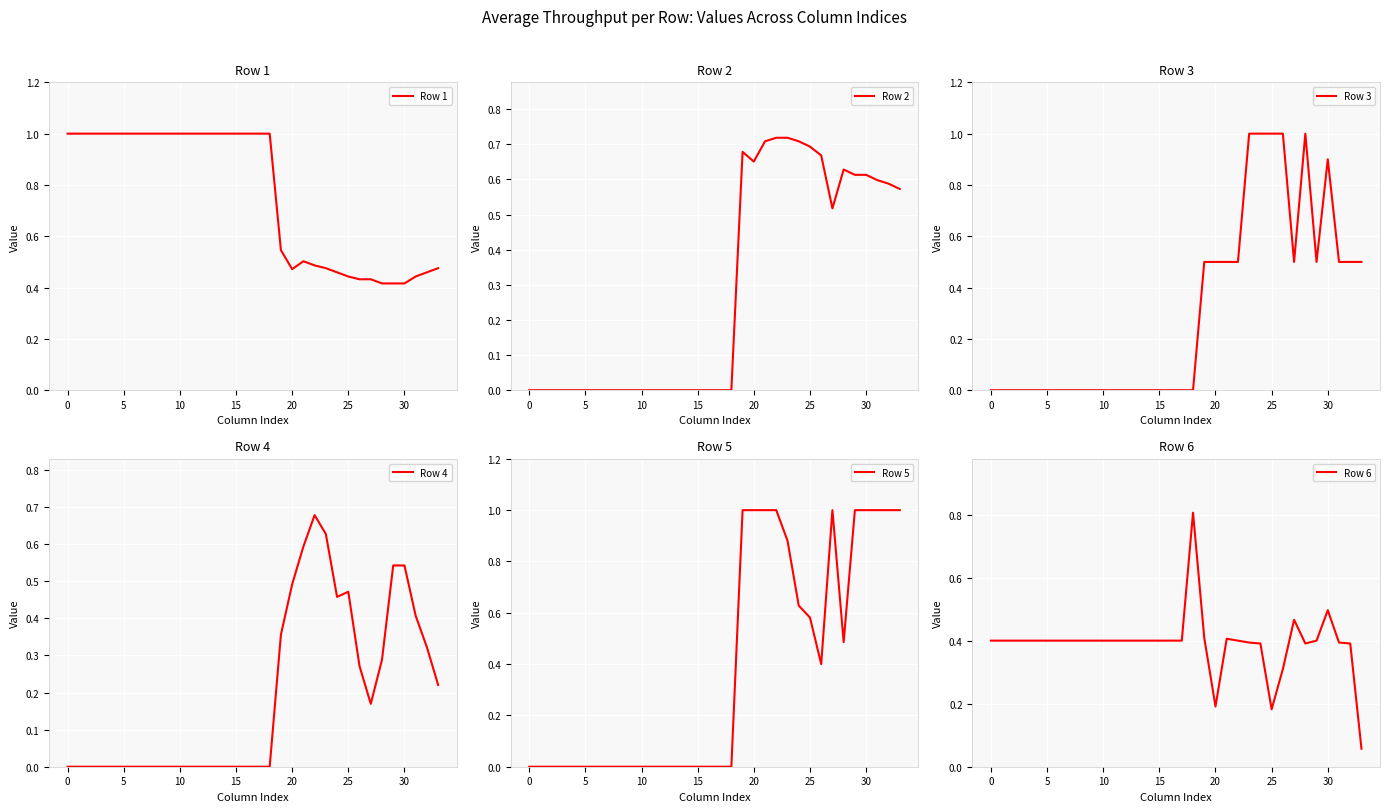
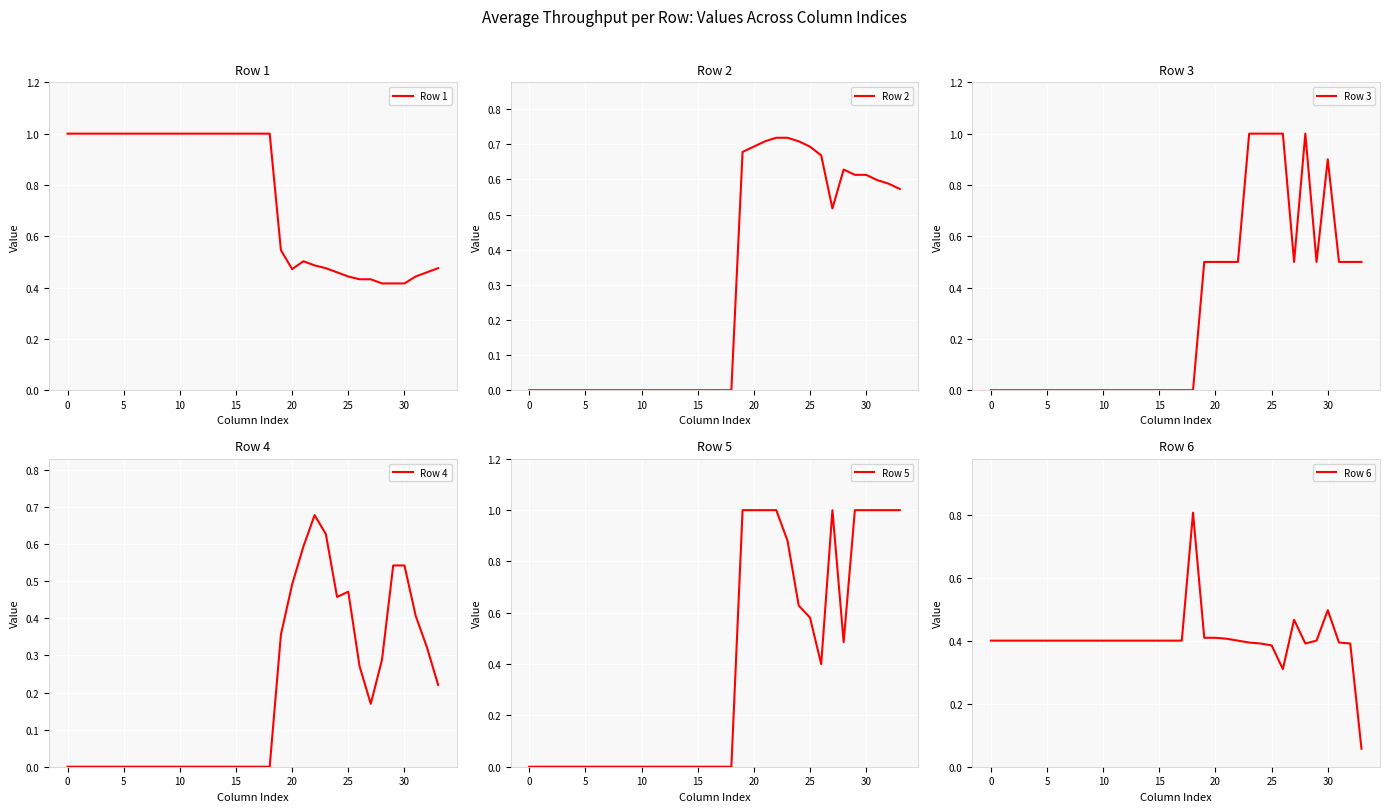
  {
    "Row 1": {
      "0": 1.00,
      "5": 1.00,
      "10": 1.00,
      "15": 1.00,
      "20": 0.47,
      "25": 0.44,
      "30": 0.42
    },
    "Row 2": {
      "0": 0.00,
      "5": 0.00,
      "10": 0.00,
      "15": 0.00,
-     "20": 0.65,
+     "20": 0.69,
      "25": 0.69,
      "30": 0.61
    },
    "Row 3": {
      "0": 0.00,
      "5": 0.00,
      "10": 0.00,
      "15": 0.00,
      "20": 0.50,
      "25": 1.00,
      "30": 0.90
    },
    "Row 4": {
      "0": 0.00,
      "5": 0.00,
      "10": 0.00,
      "15": 0.00,
      "20": 0.49,
      "25": 0.47,
      "30": 0.54
    },
    "Row 5": {
      "0": 0.00,
      "5": 0.00,
      "10": 0.00,
      "15": 0.00,
      "20": 1.00,
      "25": 0.58,
      "30": 1.00
    },
    "Row 6": {
      "0": 0.40,
      "5": 0.40,
      "10": 0.40,
      "15": 0.40,
-     "20": 0.19,
-     "25": 0.18,
+     "20": 0.41,
+     "25": 0.39,
      "30": 0.50
    }
  }
